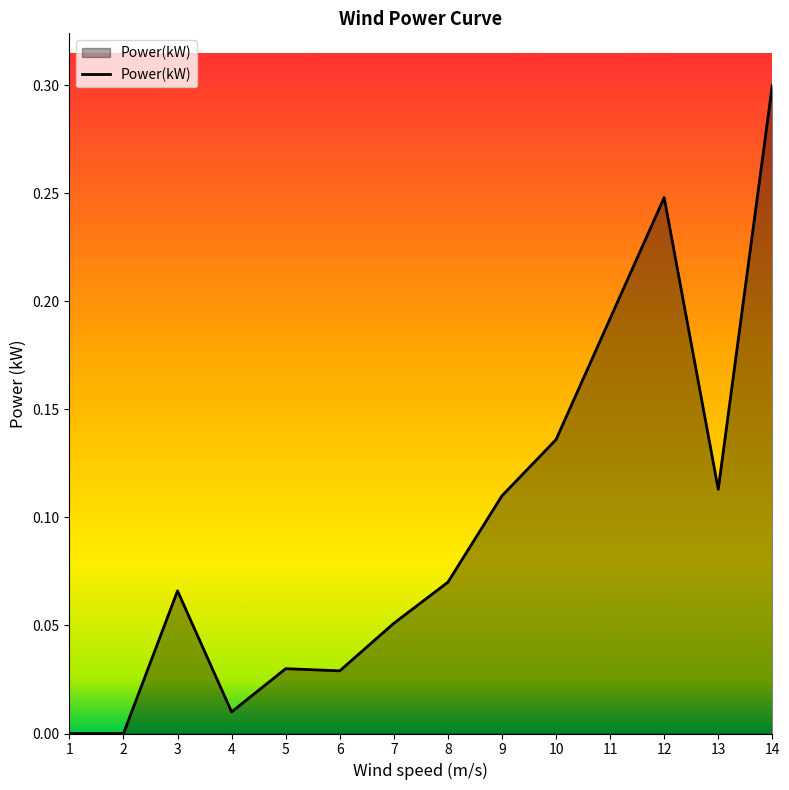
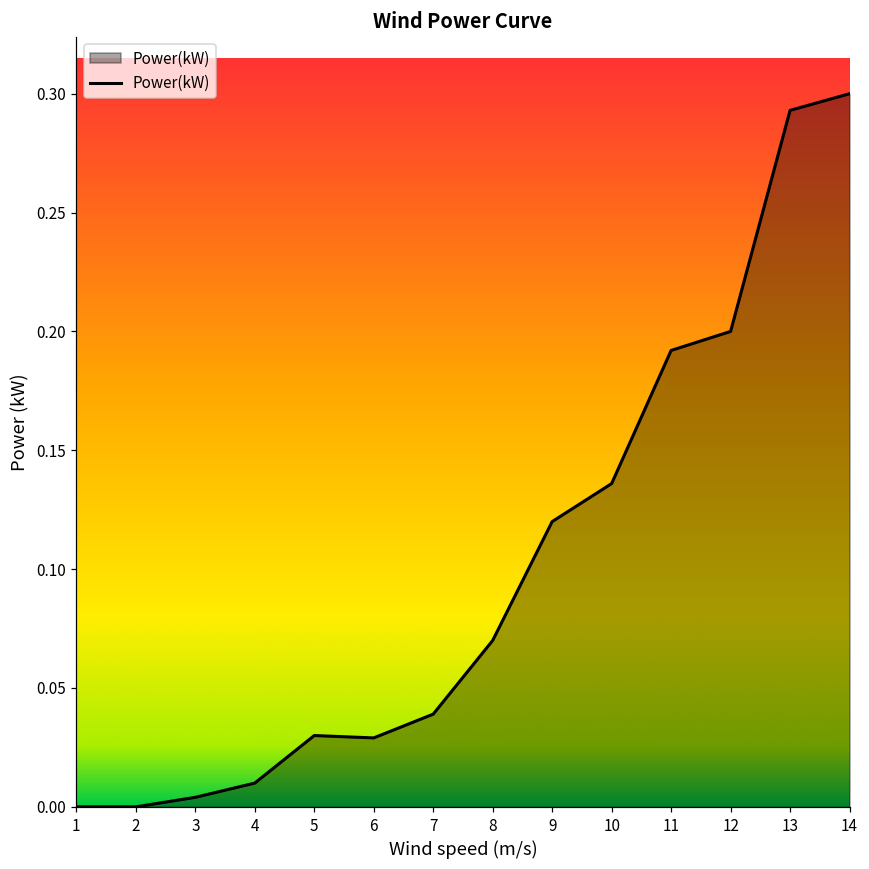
  {
    "1": 0.000,
    "2": 0.000,
-   "3": 0.066,
+   "3": 0.004,
    "4": 0.010,
    "5": 0.030,
    "6": 0.029,
-   "7": 0.051,
+   "7": 0.039,
    "8": 0.070,
-   "9": 0.11,
+   "9": 0.12,
    "10": 0.136,
    "11": 0.192,
-   "12": 0.248,
-   "13": 0.113,
+   "12": 0.200,
+   "13": 0.293,
    "14": 0.300
  }
